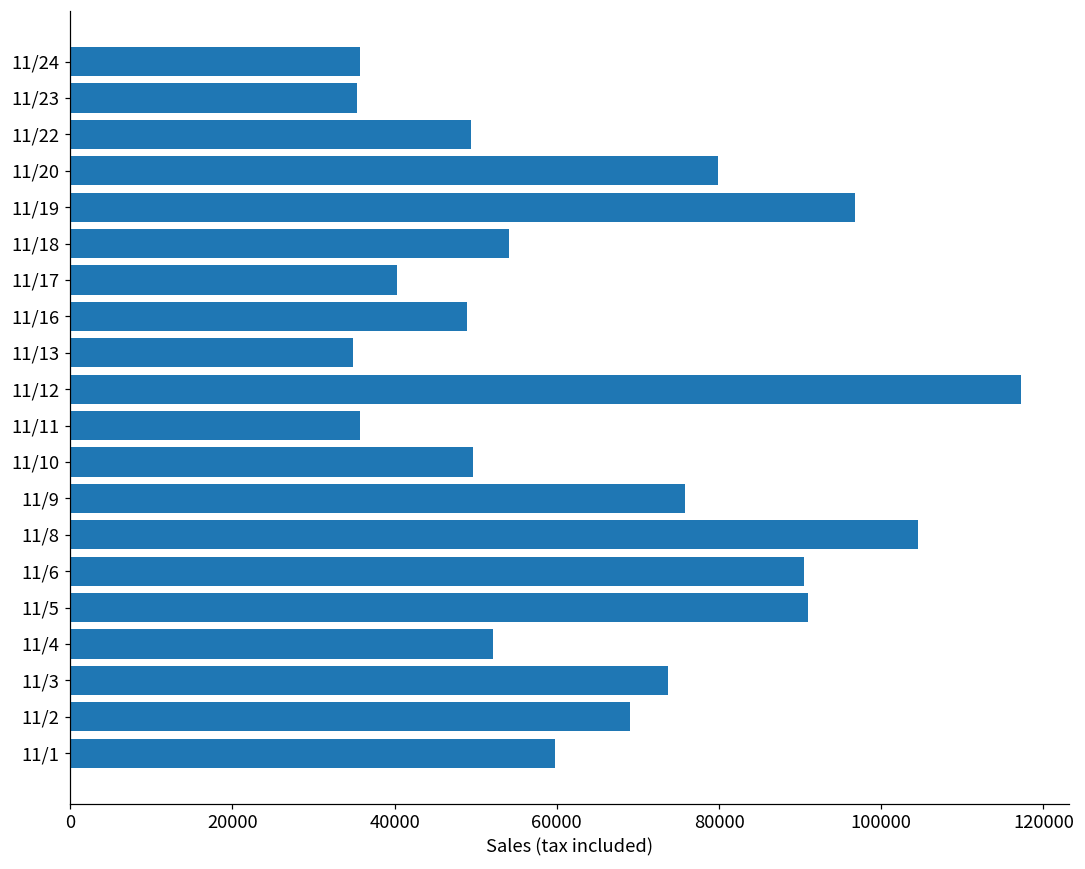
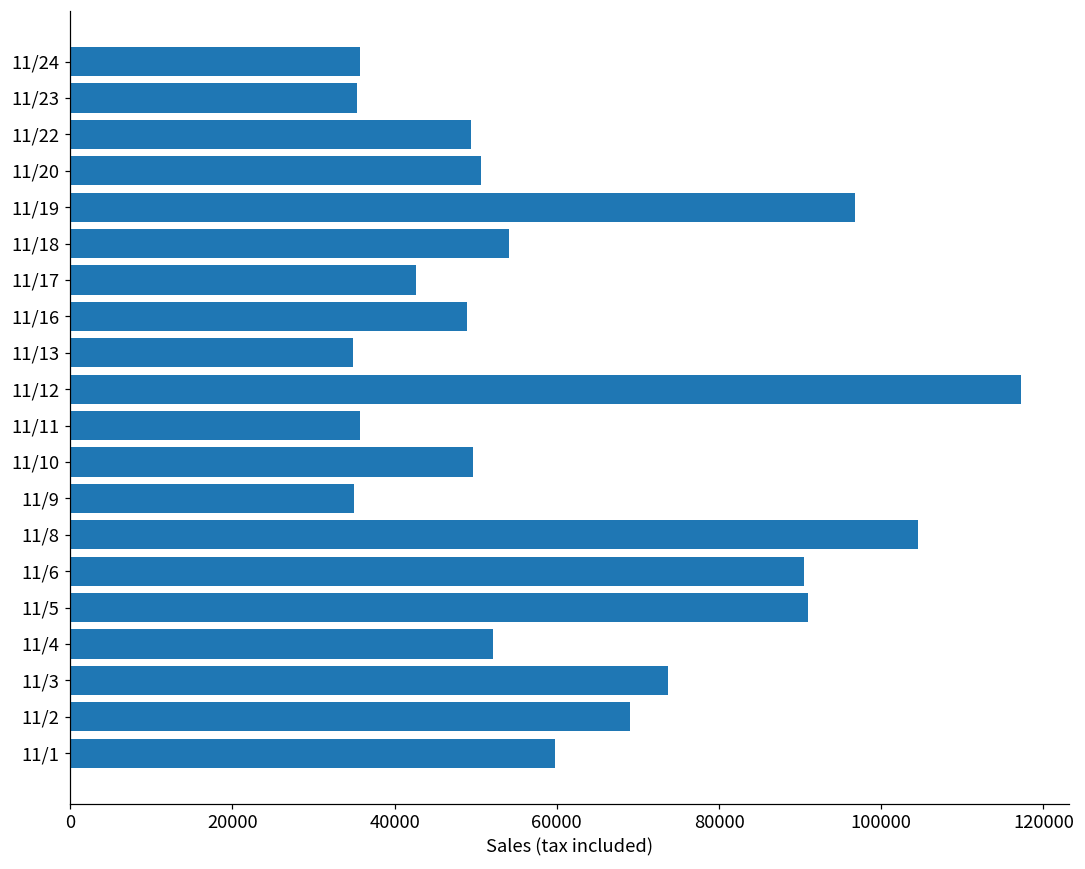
  {
    "11/24": 36000,
    "11/23": 35000,
    "11/22": 49000,
-   "11/20": 80000,
+   "11/20": 51000,
    "11/19": 97000,
    "11/18": 54000,
-   "11/17": 40000,
+   "11/17": 43000,
    "11/16": 49000,
    "11/13": 35000,
    "11/12": 117000,
    "11/11": 36000,
    "11/10": 50000,
-   "11/9": 76000,
+   "11/9": 35000,
    "11/8": 105000,
    "11/6": 90000,
    "11/5": 91000,
    "11/4": 52000,
    "11/3": 74000,
    "11/2": 69000,
    "11/1": 60000
  }
